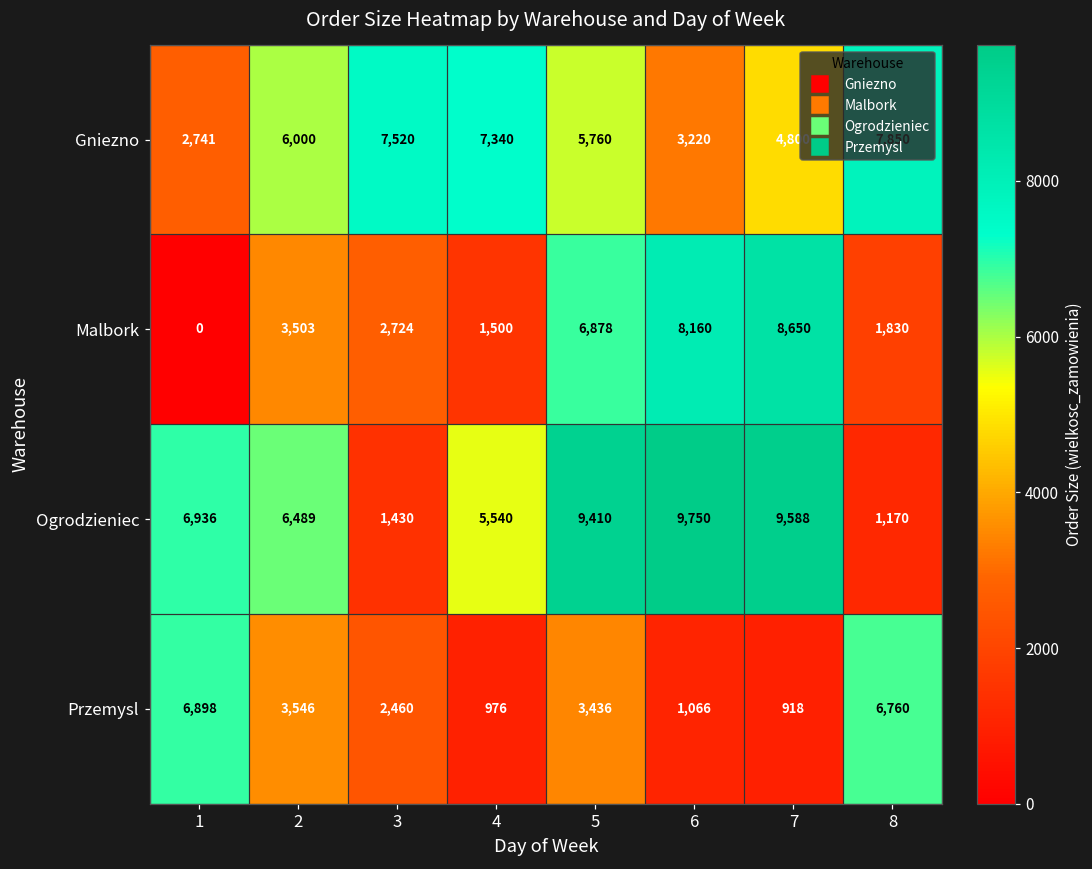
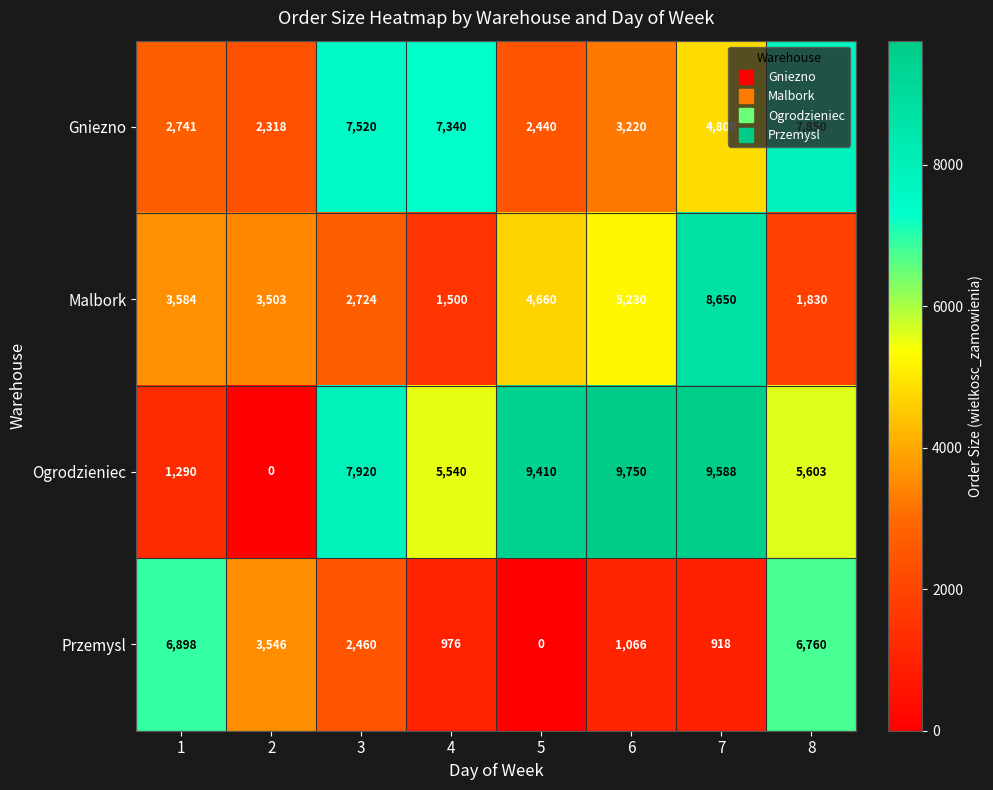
  {
    "Gniezno": {
      "1": "2,741",
-     "2": "6,000",
+     "2": "2,318",
      "3": "7,520",
      "4": "7,340",
-     "5": "5,760",
+     "5": "2,440",
      "6": "3,220"
    },
    "Malbork": {
-     "1": "0",
+     "1": "3,584",
      "2": "3,503",
      "3": "2,724",
      "4": "1,500",
-     "5": "6,878",
-     "6": "8,160",
+     "5": "4,660",
+     "6": "5,230",
      "7": "8,650",
      "8": "1,830"
    },
    "Ogrodzieniec": {
-     "1": "6,936",
-     "2": "6,489",
-     "3": "1,430",
+     "1": "1,290",
+     "2": "0",
+     "3": "7,920",
      "4": "5,540",
      "5": "9,410",
      "6": "9,750",
      "7": "9,588",
-     "8": "1,170"
+     "8": "5,603"
    },
    "Przemysl": {
      "1": "6,898",
      "2": "3,546",
      "3": "2,460",
      "4": "976",
-     "5": "3,436",
+     "5": "0",
      "6": "1,066",
      "7": "918",
      "8": "6,760"
    }
  }
